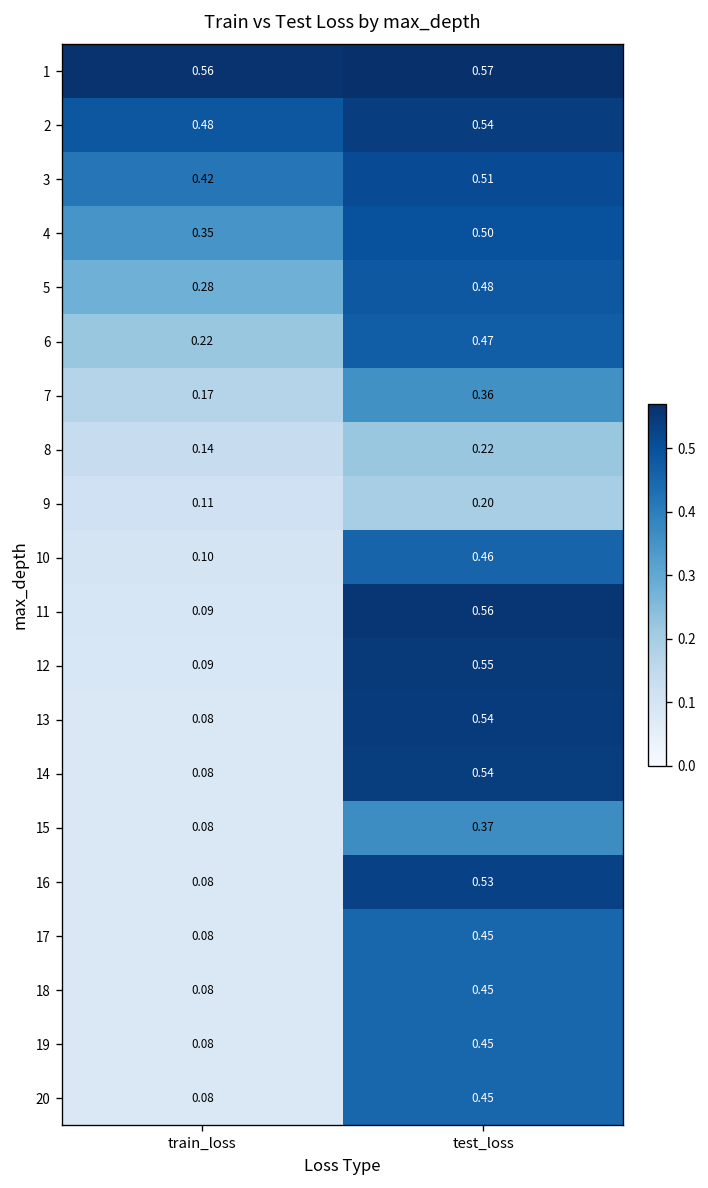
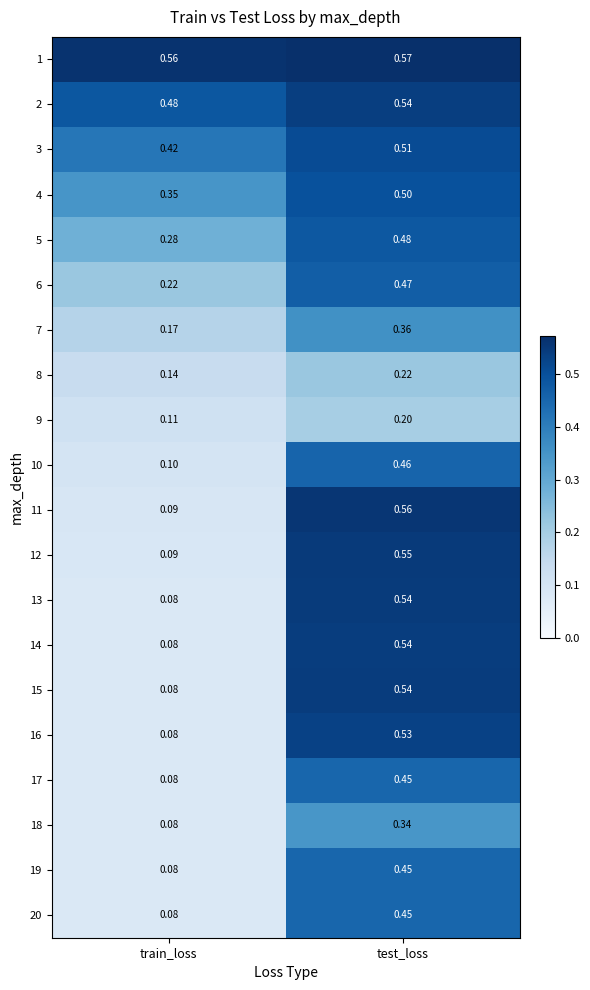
  {
    "1": {
      "train_loss": 0.56,
      "test_loss": 0.57
    },
    "2": {
      "train_loss": 0.48,
      "test_loss": 0.54
    },
    "3": {
      "train_loss": 0.42,
      "test_loss": 0.51
    },
    "4": {
      "train_loss": 0.35,
      "test_loss": 0.50
    },
    "5": {
      "train_loss": 0.28,
      "test_loss": 0.48
    },
    "6": {
      "train_loss": 0.22,
      "test_loss": 0.47
    },
    "7": {
      "train_loss": 0.17,
      "test_loss": 0.36
    },
    "8": {
      "train_loss": 0.14,
      "test_loss": 0.22
    },
    "9": {
      "train_loss": 0.11,
      "test_loss": 0.20
    },
    "10": {
      "train_loss": 0.10,
      "test_loss": 0.46
    },
    "11": {
      "train_loss": 0.09,
      "test_loss": 0.56
    },
    "12": {
      "train_loss": 0.09,
      "test_loss": 0.55
    },
    "13": {
      "train_loss": 0.08,
      "test_loss": 0.54
    },
    "14": {
      "train_loss": 0.08,
      "test_loss": 0.54
    },
    "15": {
      "train_loss": 0.08,
-     "test_loss": 0.37
+     "test_loss": 0.54
    },
    "16": {
      "train_loss": 0.08,
      "test_loss": 0.53
    },
    "17": {
      "train_loss": 0.08,
      "test_loss": 0.45
    },
    "18": {
      "train_loss": 0.08,
-     "test_loss": 0.45
+     "test_loss": 0.34
    },
    "19": {
      "train_loss": 0.08,
      "test_loss": 0.45
    },
    "20": {
      "train_loss": 0.08,
      "test_loss": 0.45
    }
  }
